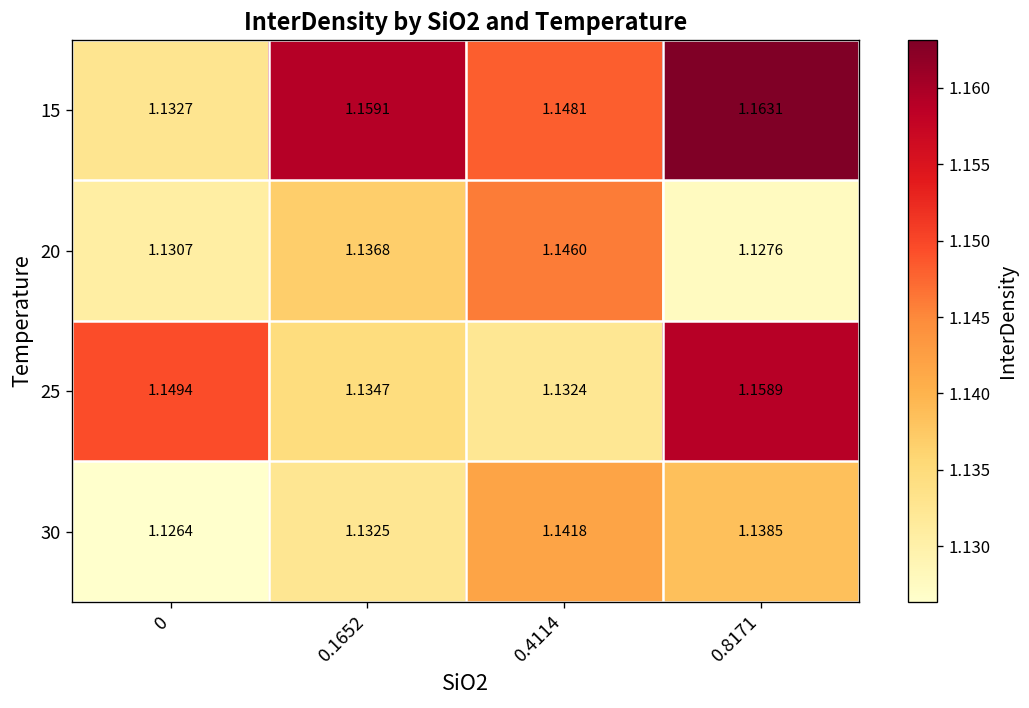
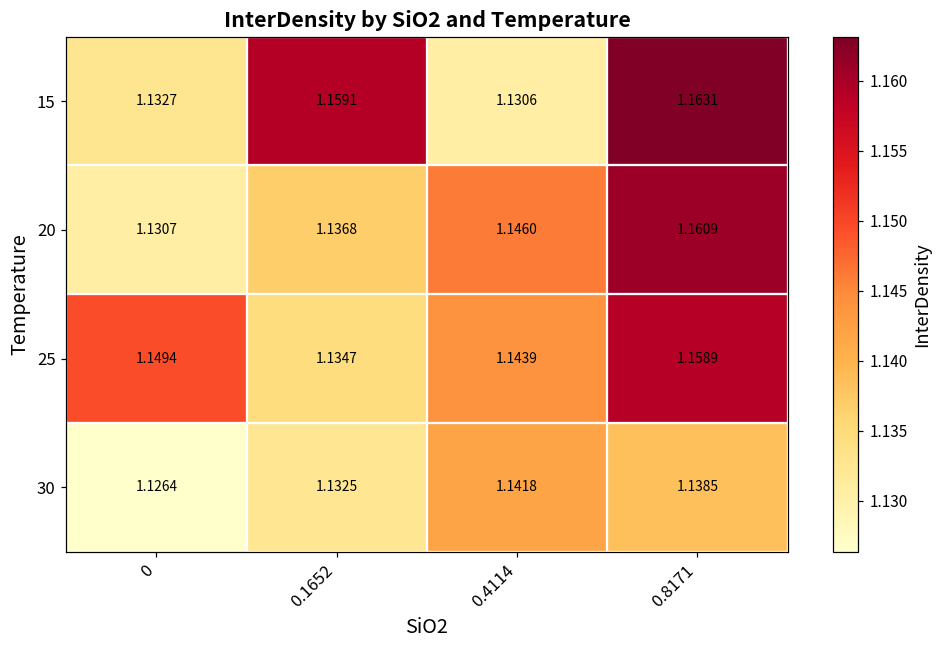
  {
    "15": {
      "0": 1.1327,
      "0.1652": 1.1591,
-     "0.4114": 1.1481,
+     "0.4114": 1.1306,
      "0.8171": 1.1631
    },
    "20": {
      "0": 1.1307,
      "0.1652": 1.1368,
      "0.4114": 1.1460,
-     "0.8171": 1.1276
+     "0.8171": 1.1609
    },
    "25": {
      "0": 1.1494,
      "0.1652": 1.1347,
-     "0.4114": 1.1324,
+     "0.4114": 1.1439,
      "0.8171": 1.1589
    },
    "30": {
      "0": 1.1264,
      "0.1652": 1.1325,
      "0.4114": 1.1418,
      "0.8171": 1.1385
    }
  }
